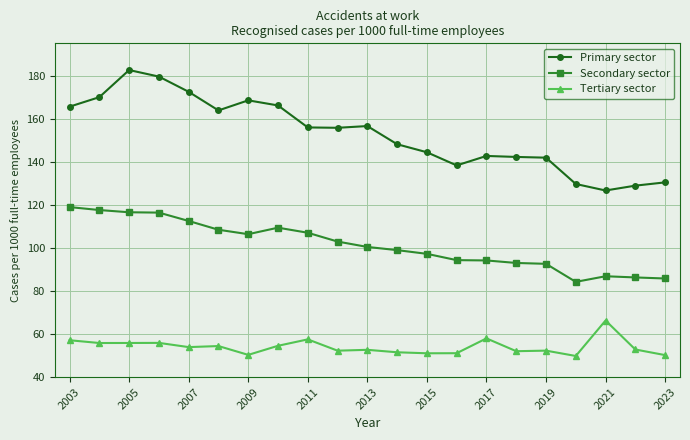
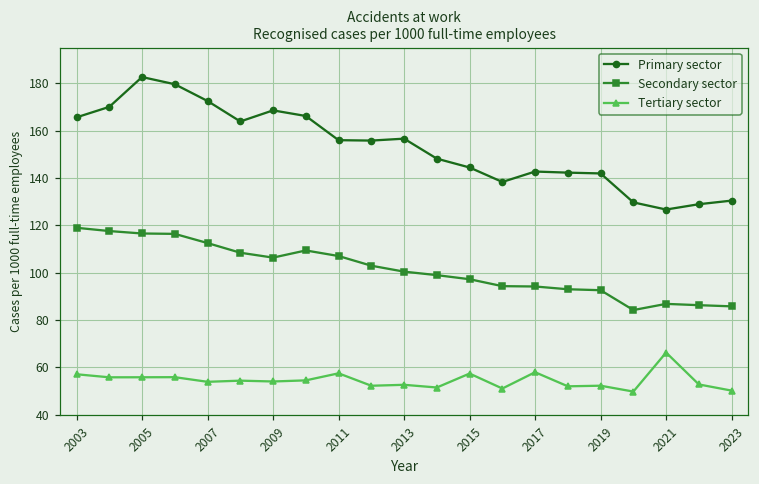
  {
    "Tertiary sector": {
      "2003": 57,
      "2005": 56,
      "2007": 54,
-     "2009": 50,
+     "2009": 54,
      "2011": 58,
      "2013": 53,
-     "2015": 51,
+     "2015": 57,
      "2017": 58,
      "2019": 52,
      "2021": 66,
      "2023": 50
    }
  }
